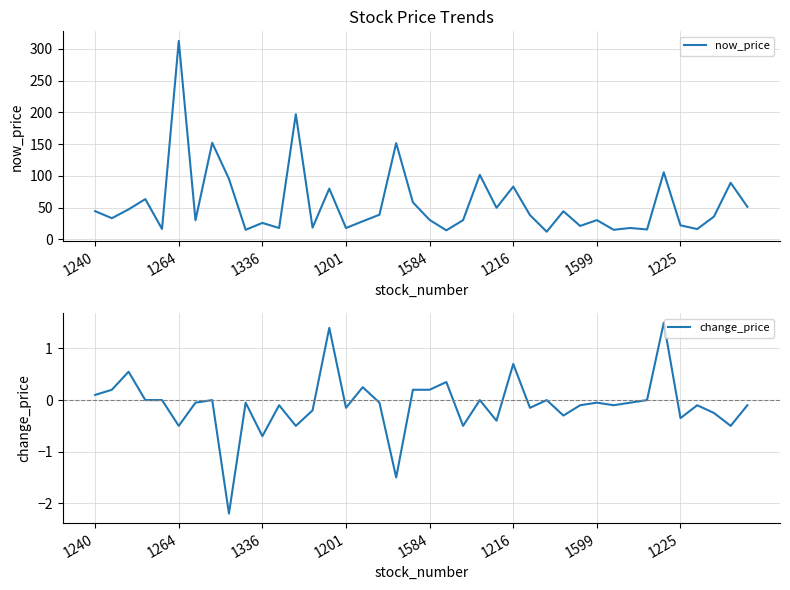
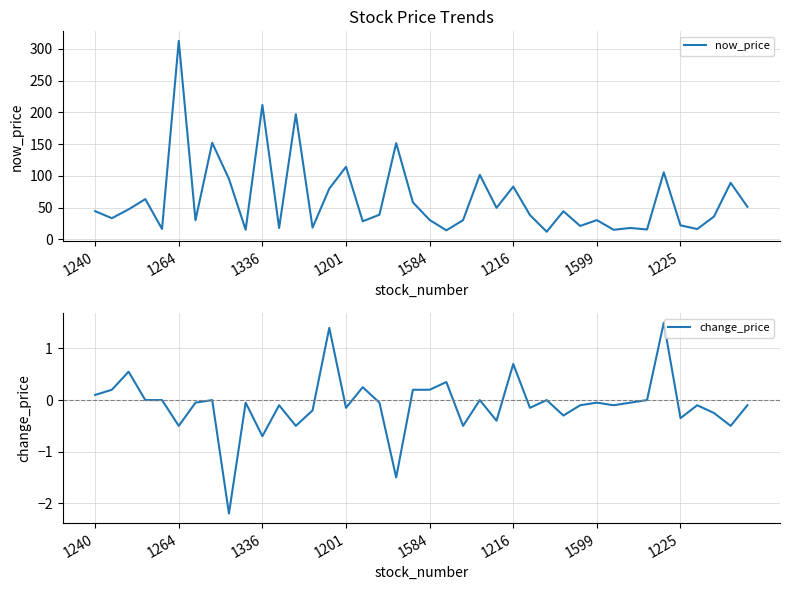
  {
    "Stock Price Trends": {
      "1240": 40,
      "1264": 310,
-     "1336": 30,
-     "1201": 20,
+     "1336": 210,
+     "1201": 110,
      "1584": 30,
      "1216": 80,
      "1599": 30,
      "1225": 20
    }
  }
